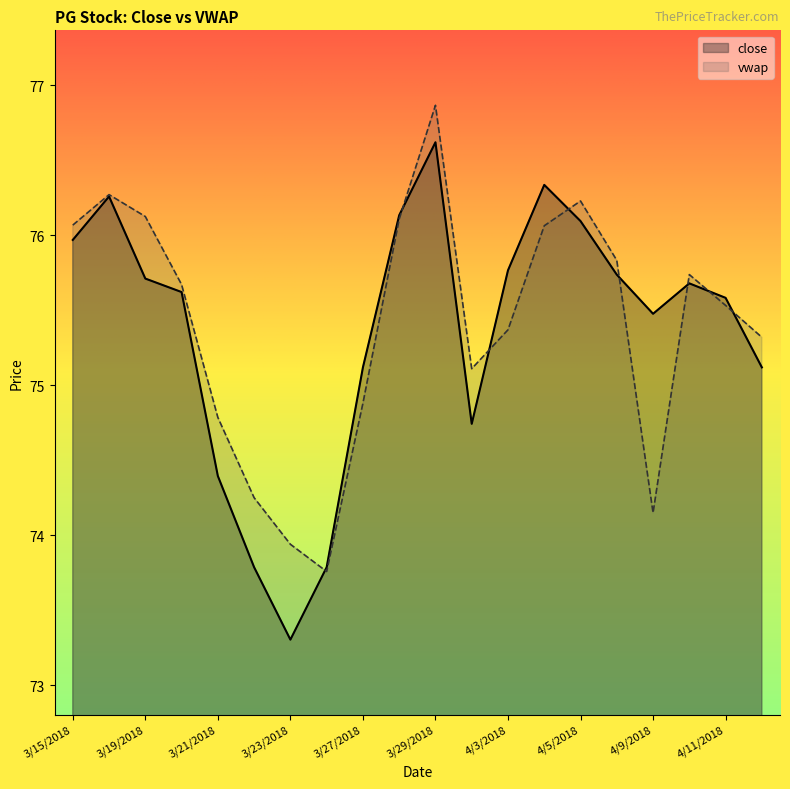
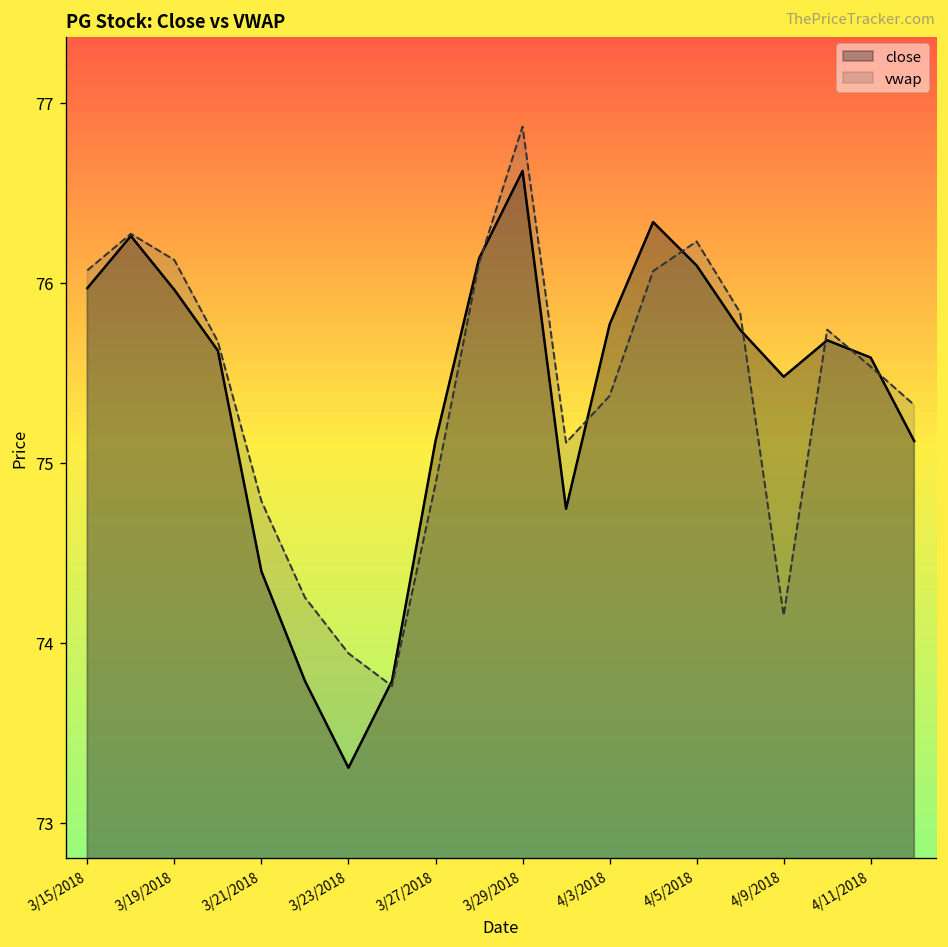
  {
    "close": {
      "3/15/2018": 75.97,
-     "3/19/2018": 75.71,
+     "3/19/2018": 75.96,
      "3/21/2018": 74.40,
      "3/23/2018": 73.30,
      "3/27/2018": 75.12,
      "3/29/2018": 76.62,
      "4/3/2018": 75.77,
      "4/5/2018": 76.10,
      "4/9/2018": 75.48,
      "4/11/2018": 75.58
    },
    "vwap": {
      "3/15/2018": 76.07,
      "3/19/2018": 76.13,
      "3/21/2018": 74.79,
      "3/23/2018": 73.94,
      "3/27/2018": 74.88,
      "3/29/2018": 76.87,
      "4/3/2018": 75.37,
      "4/5/2018": 76.23,
      "4/9/2018": 74.15,
      "4/11/2018": 75.53
    }
  }
